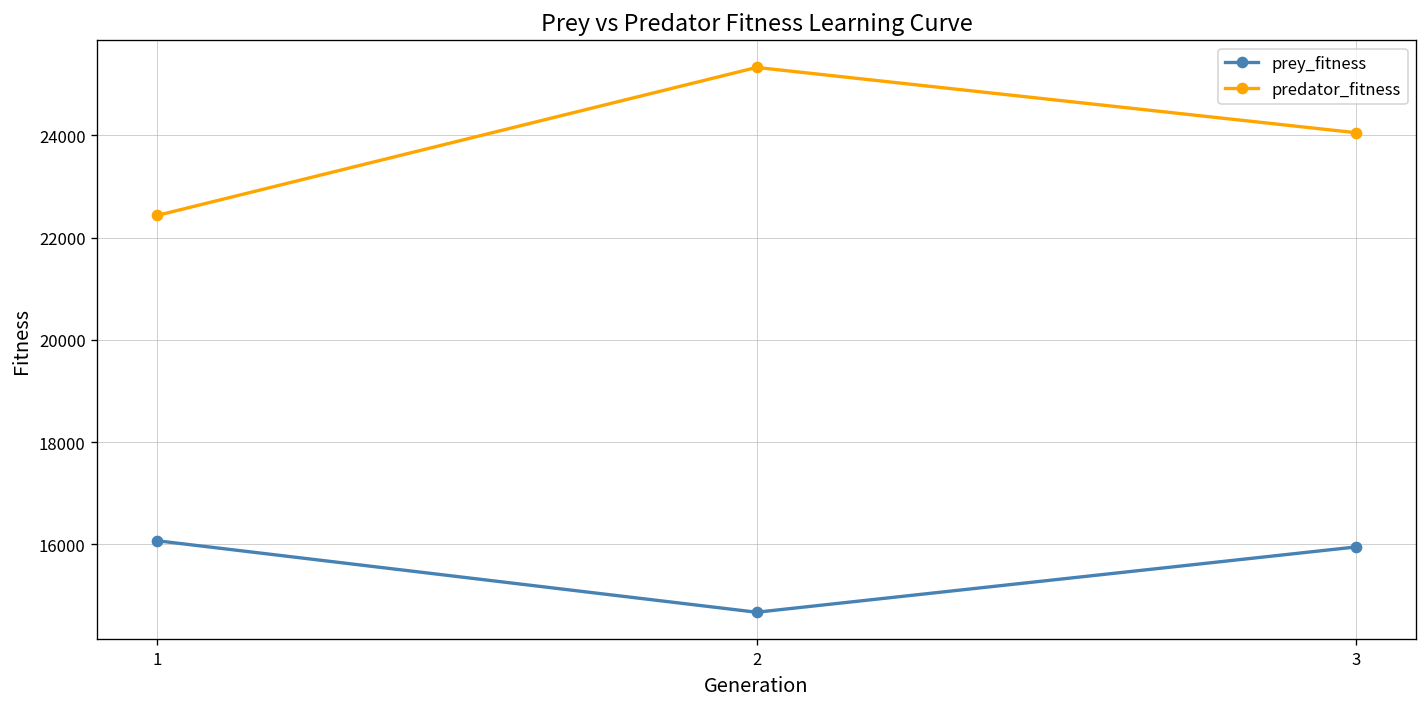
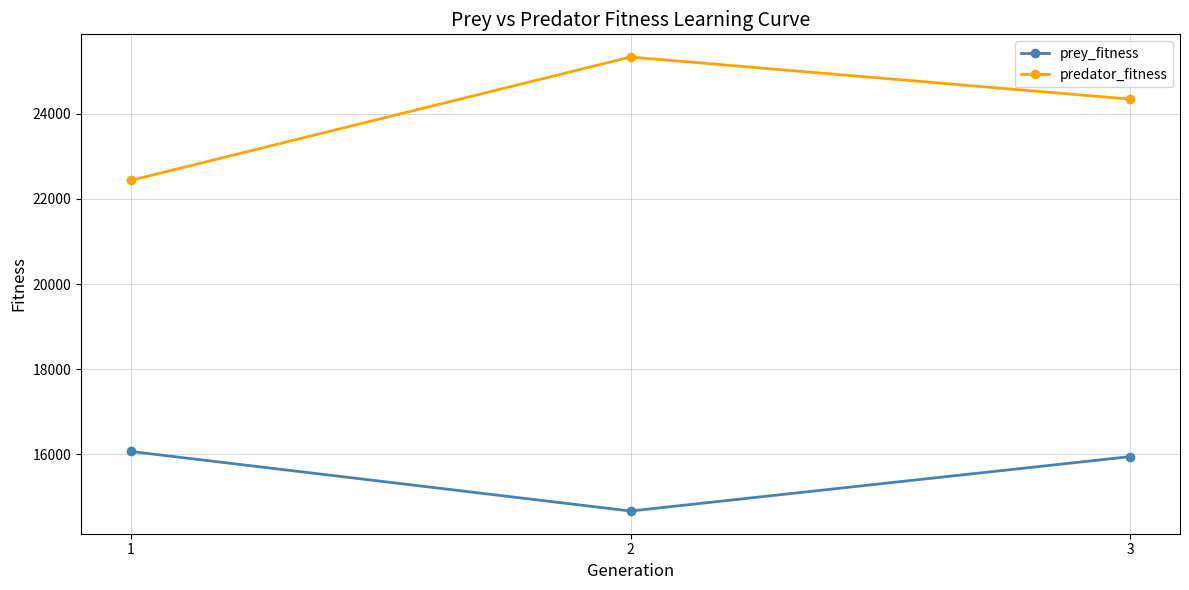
  {
    "prey_fitness": {
      "1": 16100,
      "2": 14700,
      "3": 15900
    },
    "predator_fitness": {
      "1": 22400,
      "2": 25300,
-     "3": 24100
+     "3": 24300
    }
  }
